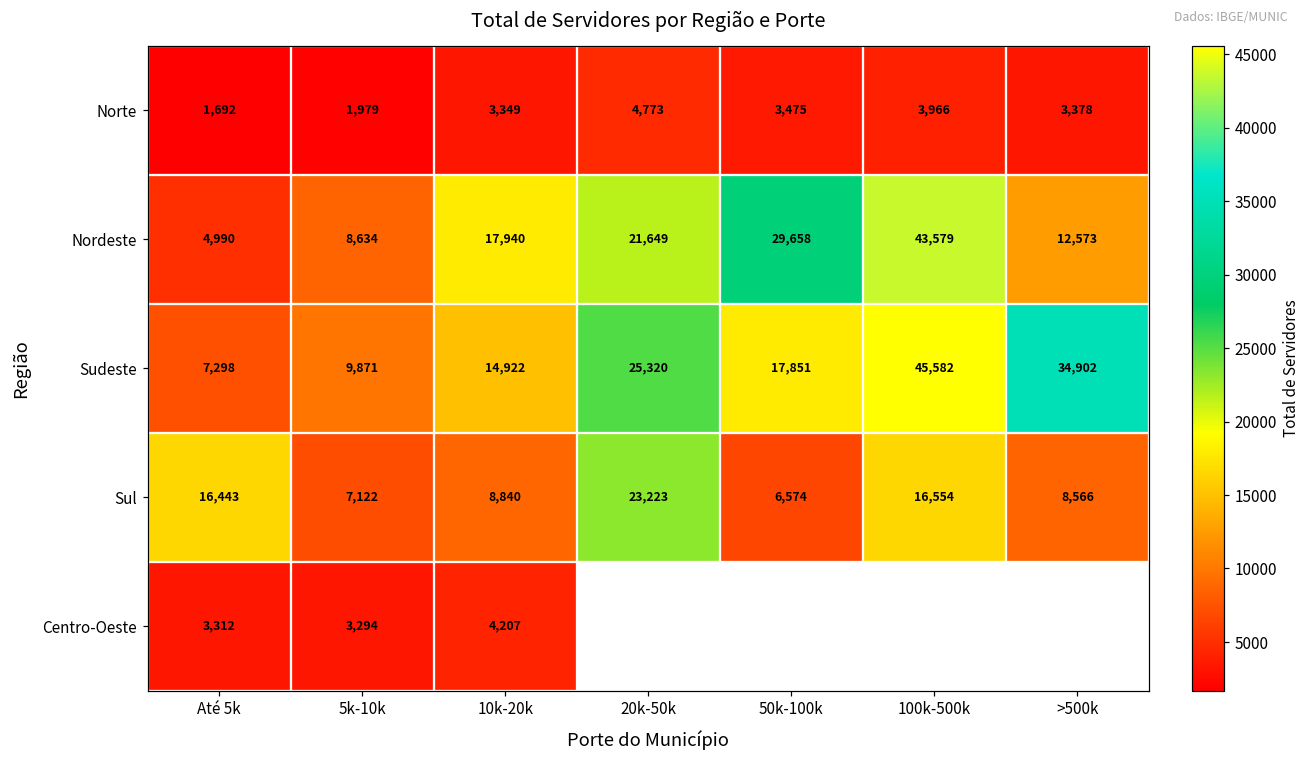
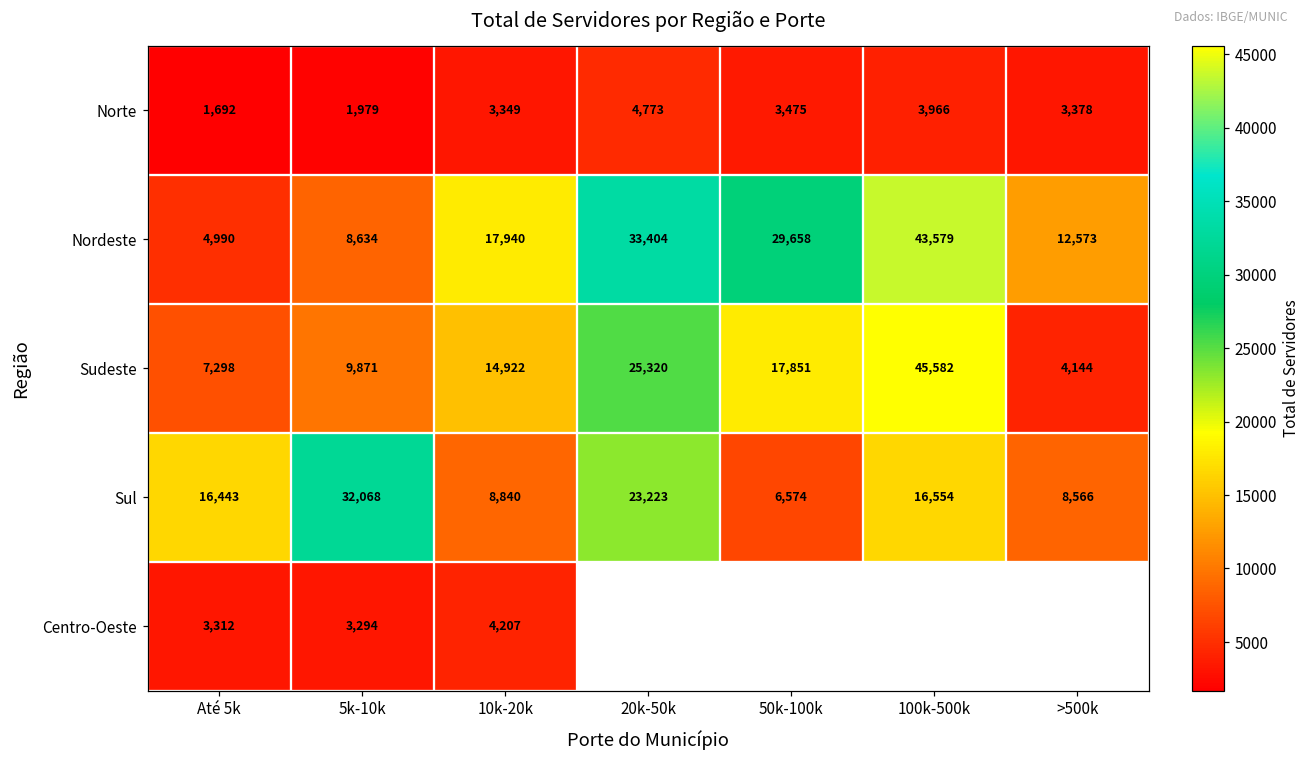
  {
    "Norte": {
      "Até 5k": "1,692",
      "5k-10k": "1,979",
      "10k-20k": "3,349",
      "20k-50k": "4,773",
      "50k-100k": "3,475",
      "100k-500k": "3,966",
      ">500k": "3,378"
    },
    "Nordeste": {
      "Até 5k": "4,990",
      "5k-10k": "8,634",
      "10k-20k": "17,940",
-     "20k-50k": "21,649",
+     "20k-50k": "33,404",
      "50k-100k": "29,658",
      "100k-500k": "43,579",
      ">500k": "12,573"
    },
    "Sudeste": {
      "Até 5k": "7,298",
      "5k-10k": "9,871",
      "10k-20k": "14,922",
      "20k-50k": "25,320",
      "50k-100k": "17,851",
      "100k-500k": "45,582",
-     ">500k": "34,902"
+     ">500k": "4,144"
    },
    "Sul": {
      "Até 5k": "16,443",
-     "5k-10k": "7,122",
+     "5k-10k": "32,068",
      "10k-20k": "8,840",
      "20k-50k": "23,223",
      "50k-100k": "6,574",
      "100k-500k": "16,554",
      ">500k": "8,566"
    },
    "Centro-Oeste": {
      "Até 5k": "3,312",
      "5k-10k": "3,294",
      "10k-20k": "4,207"
    }
  }
